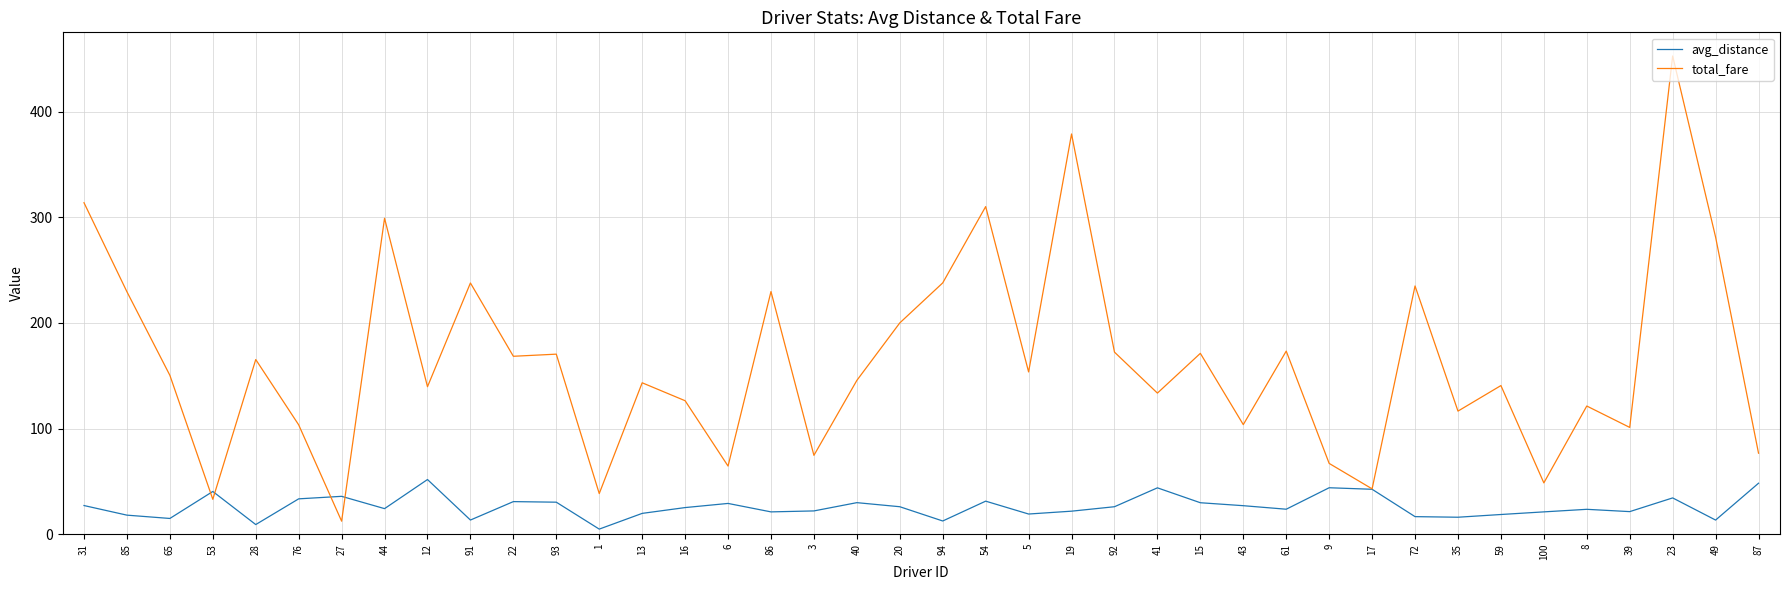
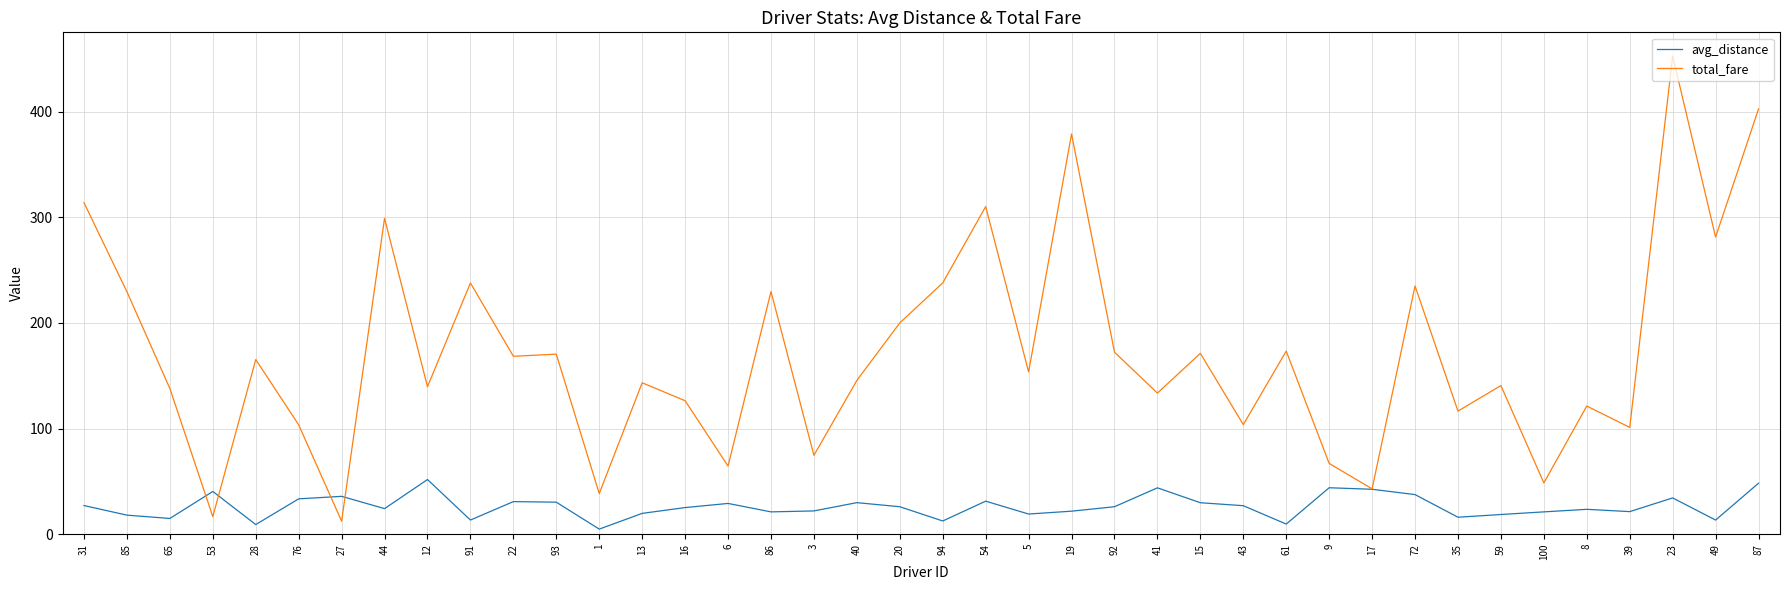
  {
    "avg_distance": {
      "31": 27,
      "85": 18,
      "65": 15,
      "53": 40,
      "28": 9,
      "76": 33,
      "27": 36,
      "44": 24,
      "12": 52,
      "91": 13,
      "22": 31,
      "93": 30,
      "1": 5,
      "13": 20,
      "16": 25,
      "6": 29,
      "86": 21,
      "3": 22,
      "40": 30,
      "20": 26,
      "94": 13,
      "54": 31,
      "5": 19,
      "19": 22,
      "92": 26,
      "41": 44,
      "15": 30,
      "43": 27,
-     "61": 24,
+     "61": 10,
      "9": 44,
-     "72": 17,
+     "72": 38,
      "35": 16,
      "59": 19,
      "100": 21,
      "8": 24,
      "39": 21,
      "23": 34,
      "49": 13,
      "87": 48
    },
    "total_fare": {
      "31": 314,
      "85": 230,
-     "65": 150,
-     "53": 33,
+     "65": 138,
+     "53": 17,
      "28": 165,
      "76": 104,
      "27": 12,
      "44": 299,
      "12": 140,
      "91": 238,
      "22": 168,
      "93": 170,
      "1": 38,
      "13": 143,
      "16": 126,
      "6": 65,
      "86": 230,
      "3": 75,
      "40": 146,
      "20": 200,
      "94": 238,
      "54": 310,
      "5": 154,
      "19": 379,
      "92": 172,
      "41": 134,
      "15": 171,
      "43": 104,
      "61": 173,
      "9": 67,
      "72": 235,
      "35": 117,
      "59": 141,
      "100": 49,
      "8": 121,
      "39": 101,
      "49": 281,
-     "87": 77
+     "87": 403
    }
  }
